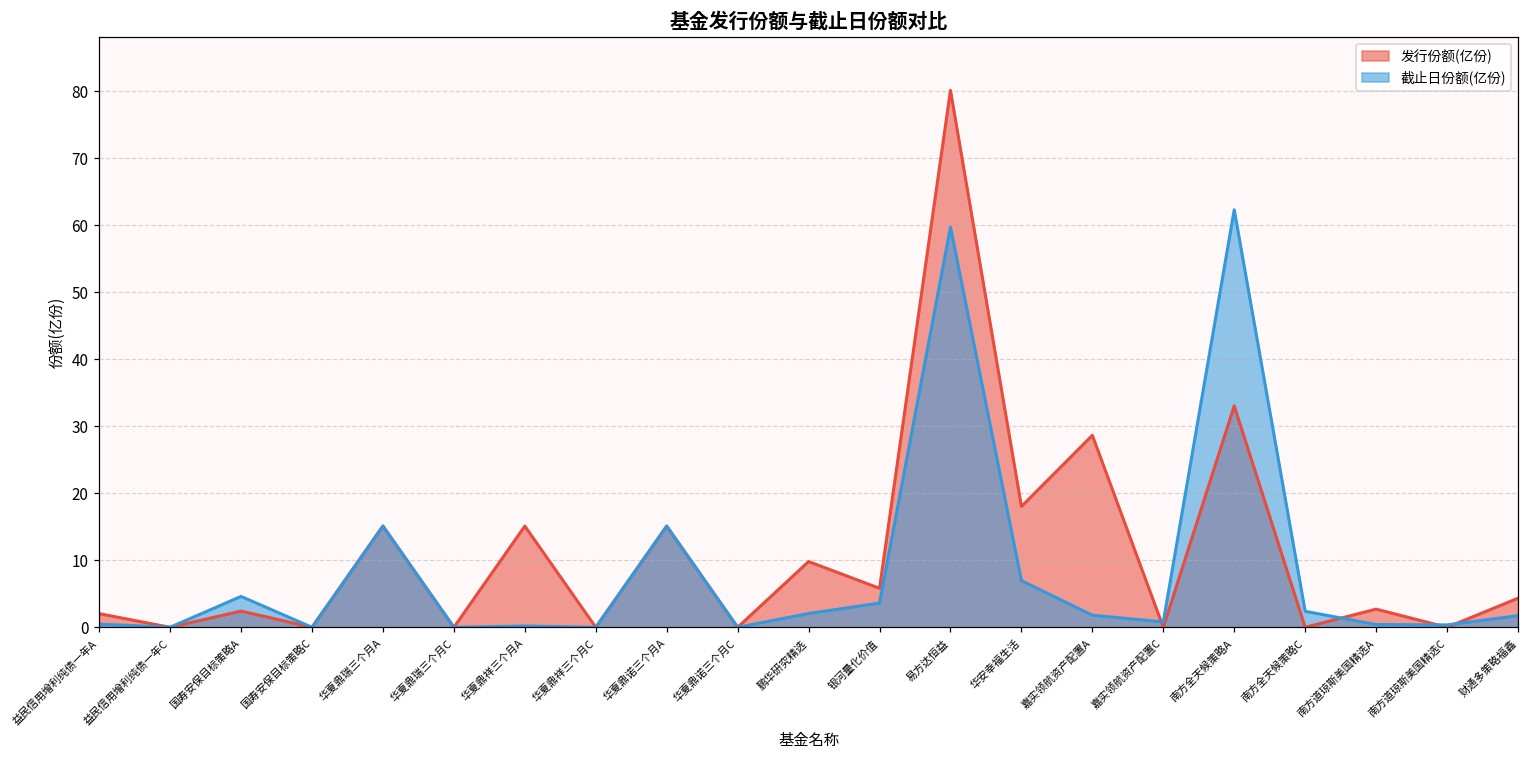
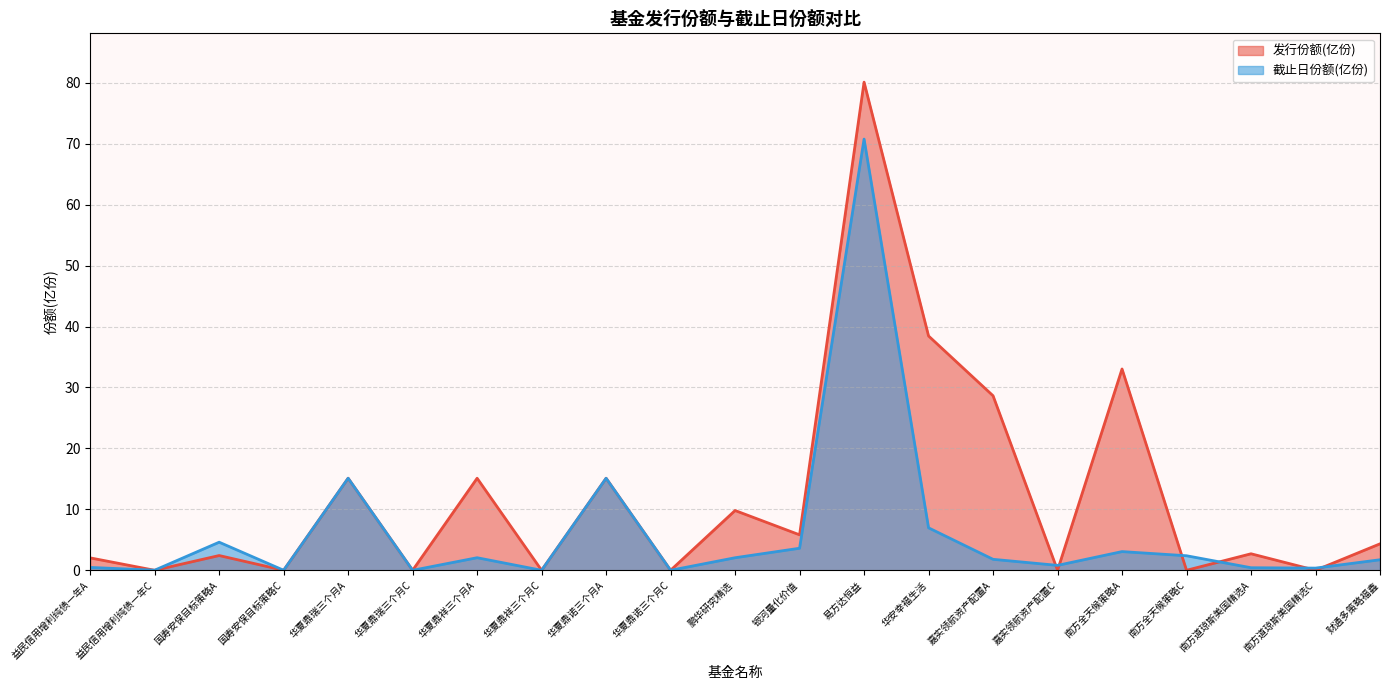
  {
    "发行份额(亿份)": {
      "益民信用增利纯债一年A": 2,
      "国寿安保目标策略A": 2,
      "华夏鼎祥三个月A": 15,
      "鹏华研究精选": 10,
      "银河量化价值": 6,
      "易方达恒益": 80,
-     "华安幸福生活": 18,
+     "华安幸福生活": 38,
      "嘉实领航资产配置A": 29,
      "嘉实领航资产配置C": 0,
      "南方全天候策略A": 33,
      "南方全天候策略C": 0,
      "南方道琼斯美国精选A": 3,
      "财通多策略福鑫": 4
    },
    "截止日份额(亿份)": {
      "益民信用增利纯债一年A": 0,
      "国寿安保目标策略A": 5,
-     "华夏鼎祥三个月A": 0,
+     "华夏鼎祥三个月A": 2,
      "鹏华研究精选": 2,
      "银河量化价值": 4,
-     "易方达恒益": 60,
+     "易方达恒益": 71,
      "华安幸福生活": 7,
      "嘉实领航资产配置A": 2,
      "嘉实领航资产配置C": 1,
-     "南方全天候策略A": 62,
+     "南方全天候策略A": 3,
      "南方全天候策略C": 2,
      "南方道琼斯美国精选A": 0,
      "财通多策略福鑫": 2
    }
  }
